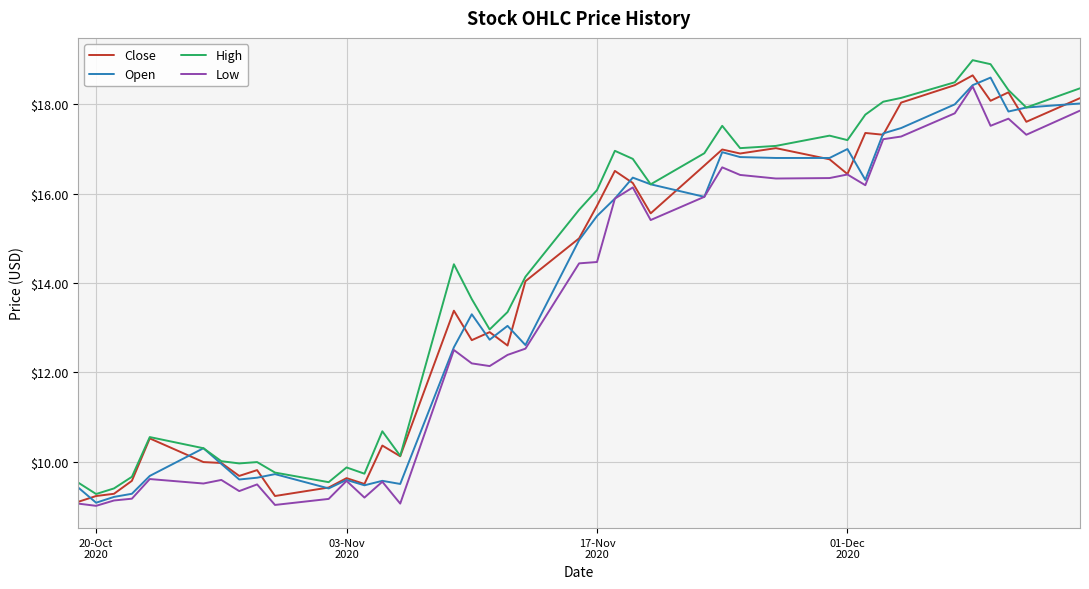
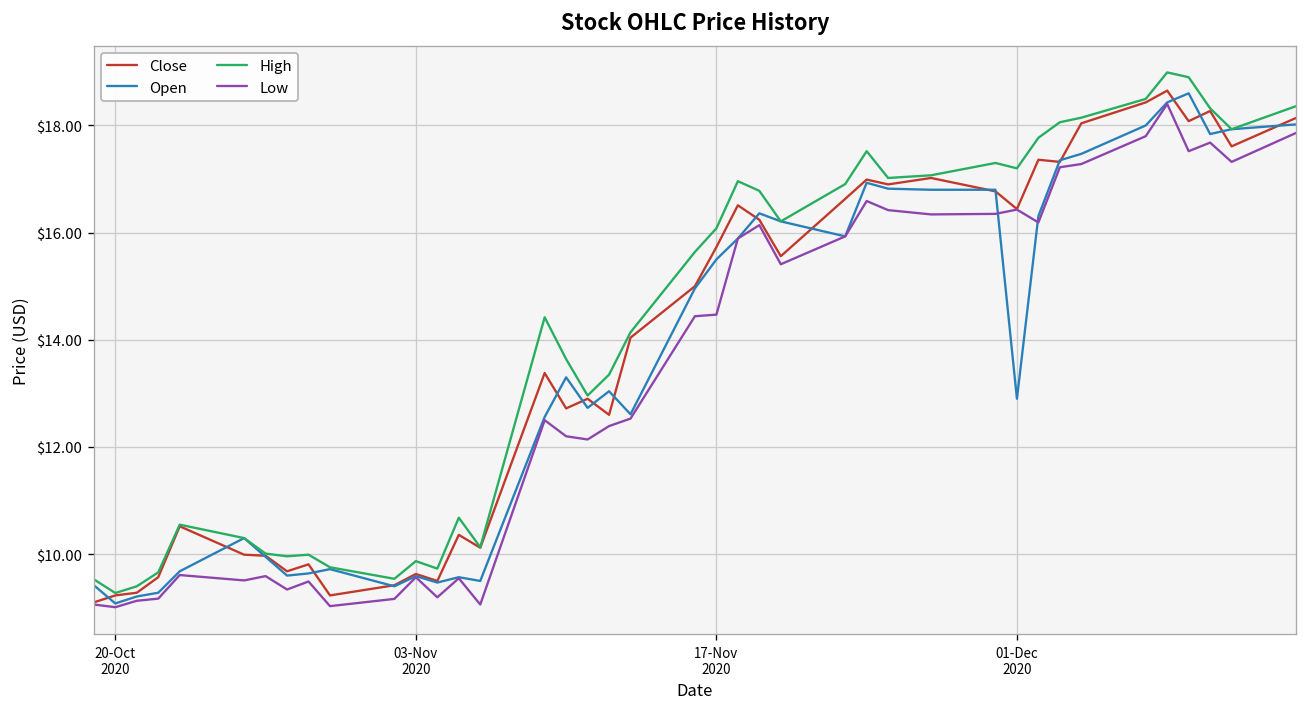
  {
    "Close": {
      "17-Nov 2020": "$15.7"
    },
    "Open": {
      "20-Oct 2020": "$9.1",
      "17-Nov 2020": "$15.5",
-     "01-Dec 2020": "$17.0"
+     "01-Dec 2020": "$12.9"
    },
    "High": {
      "03-Nov 2020": "$9.9",
      "17-Nov 2020": "$16.1",
      "01-Dec 2020": "$17.2"
    },
    "Low": {
      "20-Oct 2020": "$9.0",
      "17-Nov 2020": "$14.5"
    }
  }
